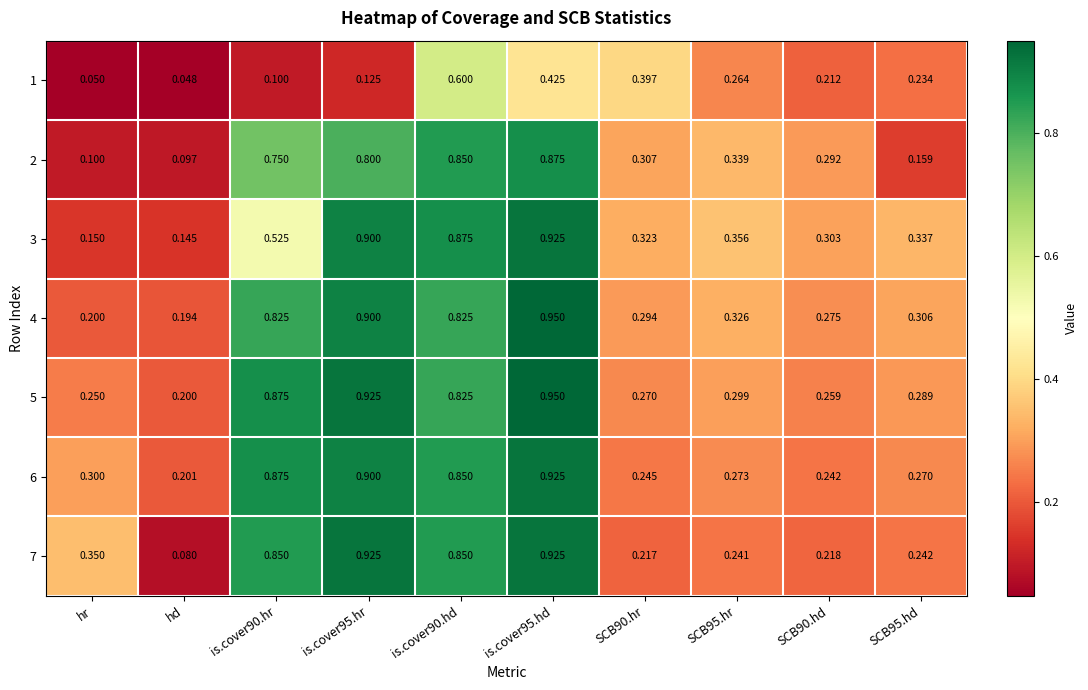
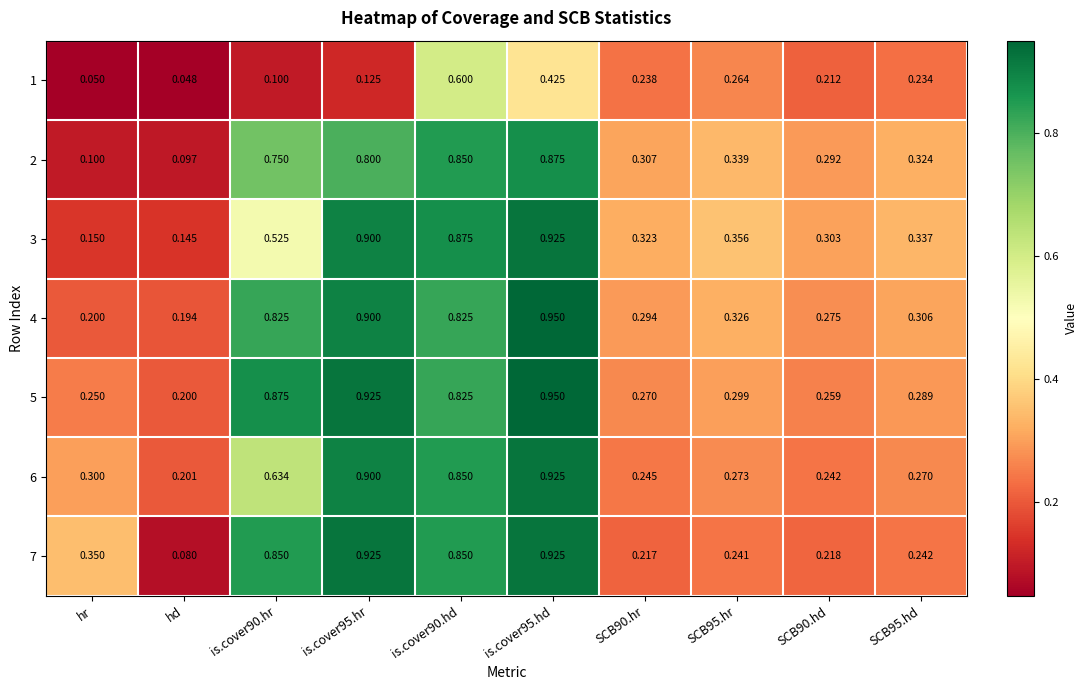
  {
    "1": {
      "hr": 0.050,
      "hd": 0.048,
      "is.cover90.hr": 0.100,
      "is.cover95.hr": 0.125,
      "is.cover90.hd": 0.600,
      "is.cover95.hd": 0.425,
-     "SCB90.hr": 0.397,
+     "SCB90.hr": 0.238,
      "SCB95.hr": 0.264,
      "SCB90.hd": 0.212,
      "SCB95.hd": 0.234
    },
    "2": {
      "hr": 0.100,
      "hd": 0.097,
      "is.cover90.hr": 0.750,
      "is.cover95.hr": 0.800,
      "is.cover90.hd": 0.850,
      "is.cover95.hd": 0.875,
      "SCB90.hr": 0.307,
      "SCB95.hr": 0.339,
      "SCB90.hd": 0.292,
-     "SCB95.hd": 0.159
+     "SCB95.hd": 0.324
    },
    "3": {
      "hr": 0.150,
      "hd": 0.145,
      "is.cover90.hr": 0.525,
      "is.cover95.hr": 0.900,
      "is.cover90.hd": 0.875,
      "is.cover95.hd": 0.925,
      "SCB90.hr": 0.323,
      "SCB95.hr": 0.356,
      "SCB90.hd": 0.303,
      "SCB95.hd": 0.337
    },
    "4": {
      "hr": 0.200,
      "hd": 0.194,
      "is.cover90.hr": 0.825,
      "is.cover95.hr": 0.900,
      "is.cover90.hd": 0.825,
      "is.cover95.hd": 0.950,
      "SCB90.hr": 0.294,
      "SCB95.hr": 0.326,
      "SCB90.hd": 0.275,
      "SCB95.hd": 0.306
    },
    "5": {
      "hr": 0.250,
      "hd": 0.200,
      "is.cover90.hr": 0.875,
      "is.cover95.hr": 0.925,
      "is.cover90.hd": 0.825,
      "is.cover95.hd": 0.950,
      "SCB90.hr": 0.270,
      "SCB95.hr": 0.299,
      "SCB90.hd": 0.259,
      "SCB95.hd": 0.289
    },
    "6": {
      "hr": 0.300,
      "hd": 0.201,
-     "is.cover90.hr": 0.875,
+     "is.cover90.hr": 0.634,
      "is.cover95.hr": 0.900,
      "is.cover90.hd": 0.850,
      "is.cover95.hd": 0.925,
      "SCB90.hr": 0.245,
      "SCB95.hr": 0.273,
      "SCB90.hd": 0.242,
      "SCB95.hd": 0.270
    },
    "7": {
      "hr": 0.350,
      "hd": 0.080,
      "is.cover90.hr": 0.850,
      "is.cover95.hr": 0.925,
      "is.cover90.hd": 0.850,
      "is.cover95.hd": 0.925,
      "SCB90.hr": 0.217,
      "SCB95.hr": 0.241,
      "SCB90.hd": 0.218,
      "SCB95.hd": 0.242
    }
  }
